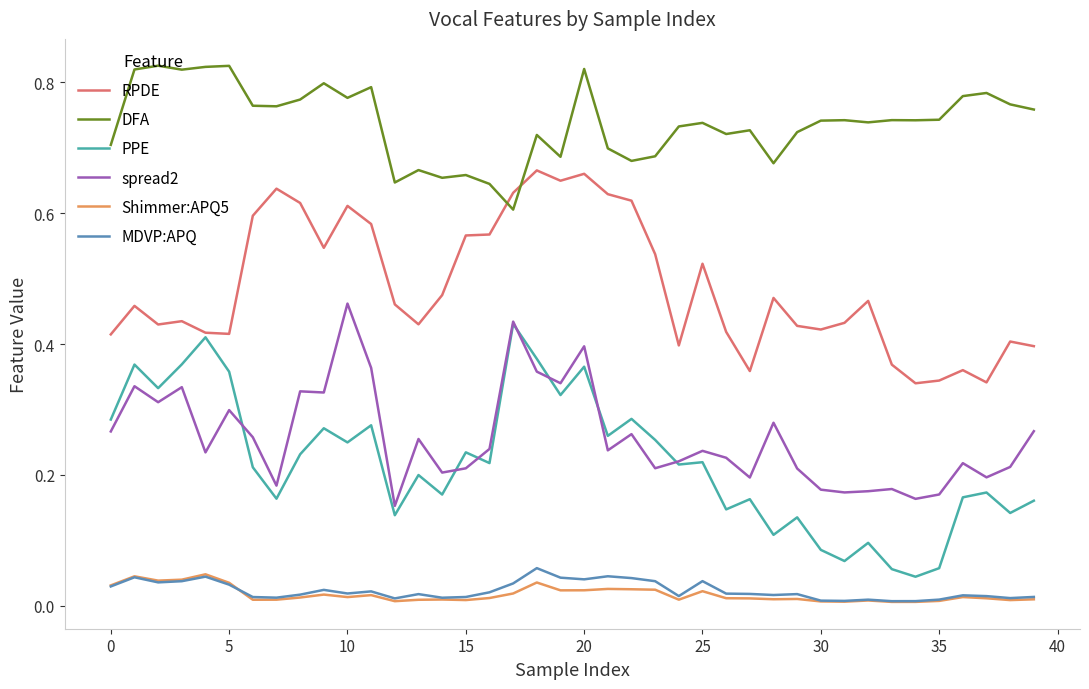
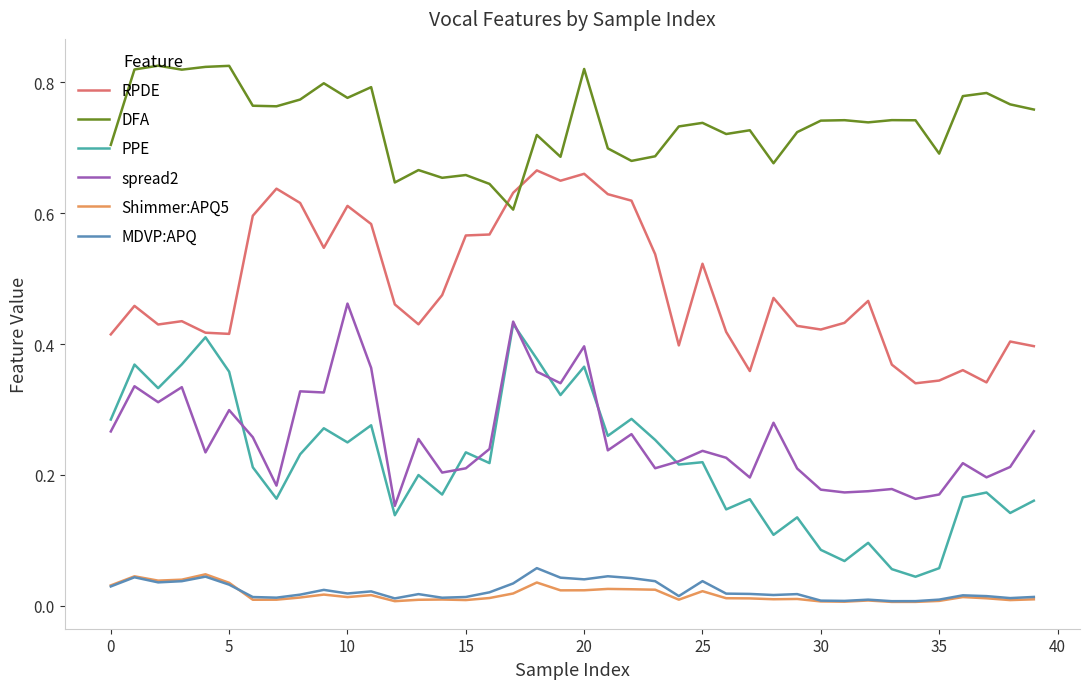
  {
    "DFA": {
      "0": 0.70,
      "5": 0.83,
      "10": 0.78,
      "15": 0.66,
      "20": 0.82,
      "25": 0.74,
      "30": 0.74,
-     "35": 0.74
+     "35": 0.69
    },
    "spread2": {
      "0": 0.27,
      "5": 0.30,
      "10": 0.46,
      "15": 0.21,
      "20": 0.40,
      "25": 0.24,
      "30": 0.18,
      "35": 0.17
    }
  }
